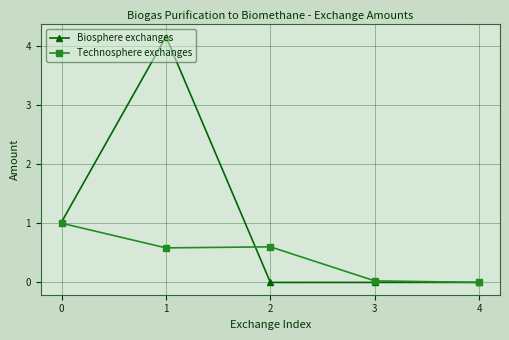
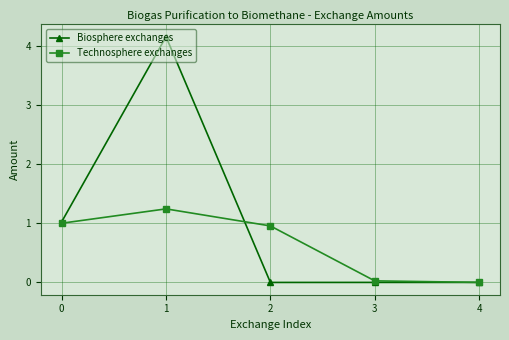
  {
    "Biosphere exchanges": {
      "2": 0.0
    },
    "Technosphere exchanges": {
-     "1": 0.6,
-     "2": 0.6
+     "1": 1.2,
+     "2": 1.0
    }
  }
